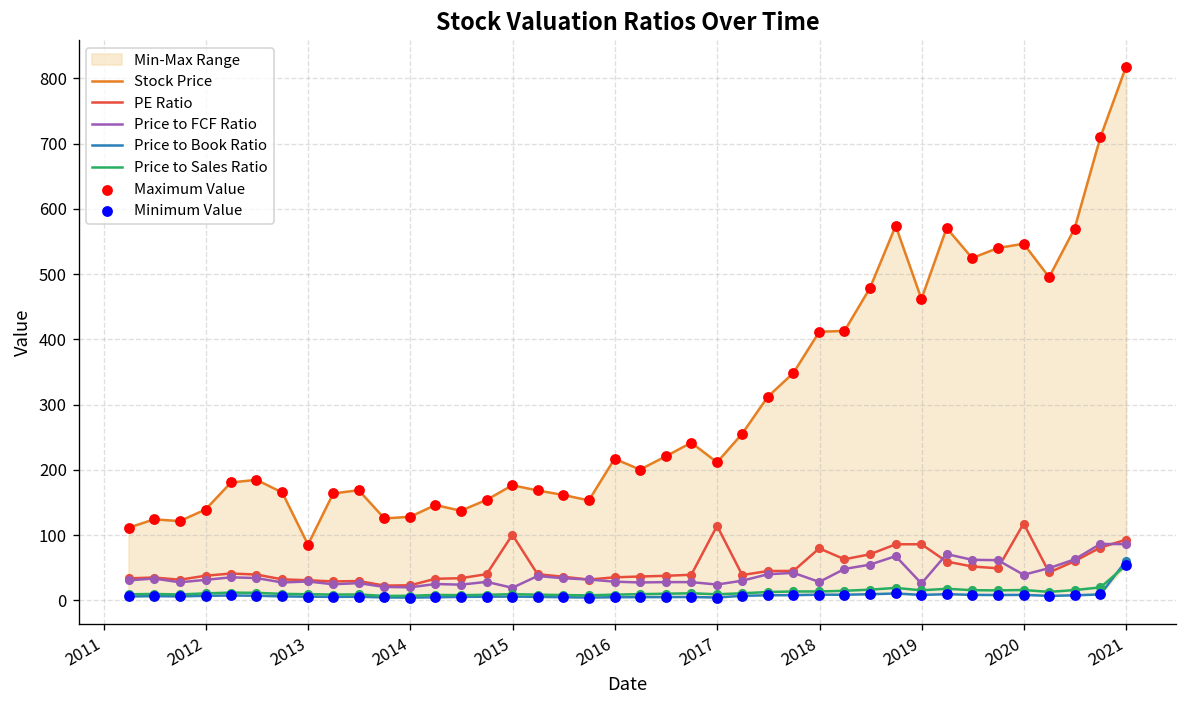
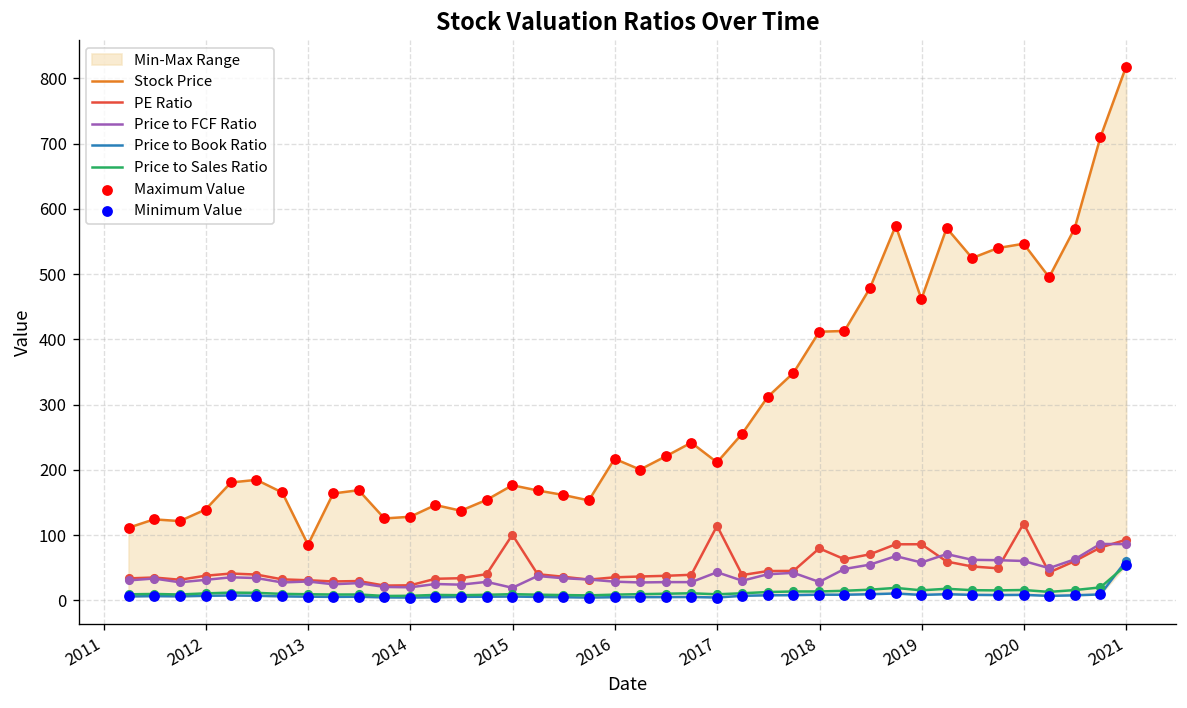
  {
    "Maximum Value": {
      "2012": 140,
      "2013": 90,
      "2014": 130,
      "2015": 180,
      "2016": 220,
      "2017": 210,
      "2018": 410,
      "2019": 460,
      "2020": 550,
      "2021": 820
    },
    "PE Ratio": {
      "2012": 40,
      "2015": 100,
      "2016": 40,
      "2017": 110,
      "2018": 80,
      "2019": 90,
      "2020": 120,
      "2021": 90
    },
    "Price to FCF Ratio": {
      "2012": 30,
      "2015": 20,
      "2016": 30,
-     "2017": 20,
+     "2017": 40,
      "2018": 30,
-     "2019": 30,
-     "2020": 40,
+     "2019": 60,
+     "2020": 60,
      "2021": 90
    },
    "Price to Book Ratio": {
      "2021": 60
    },
    "Price to Sales Ratio": {
      "2017": 10,
      "2018": 10,
      "2019": 20,
      "2020": 20
    }
  }
